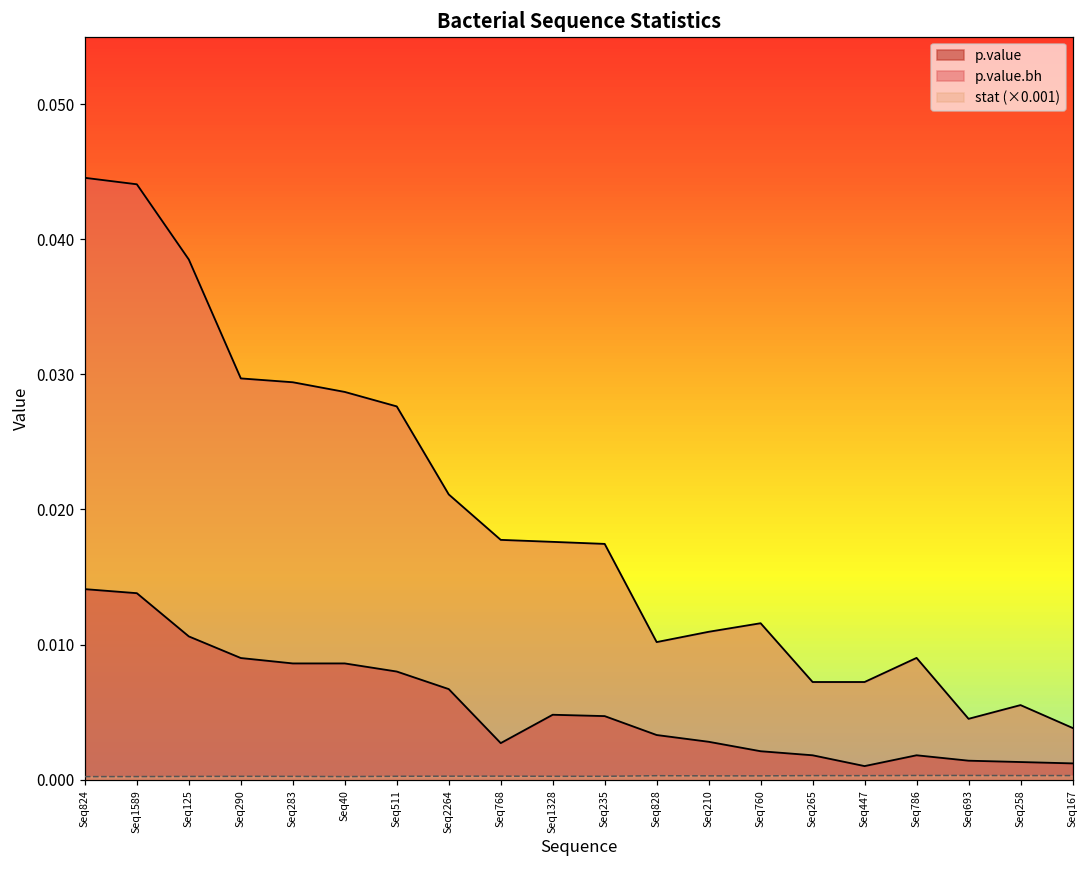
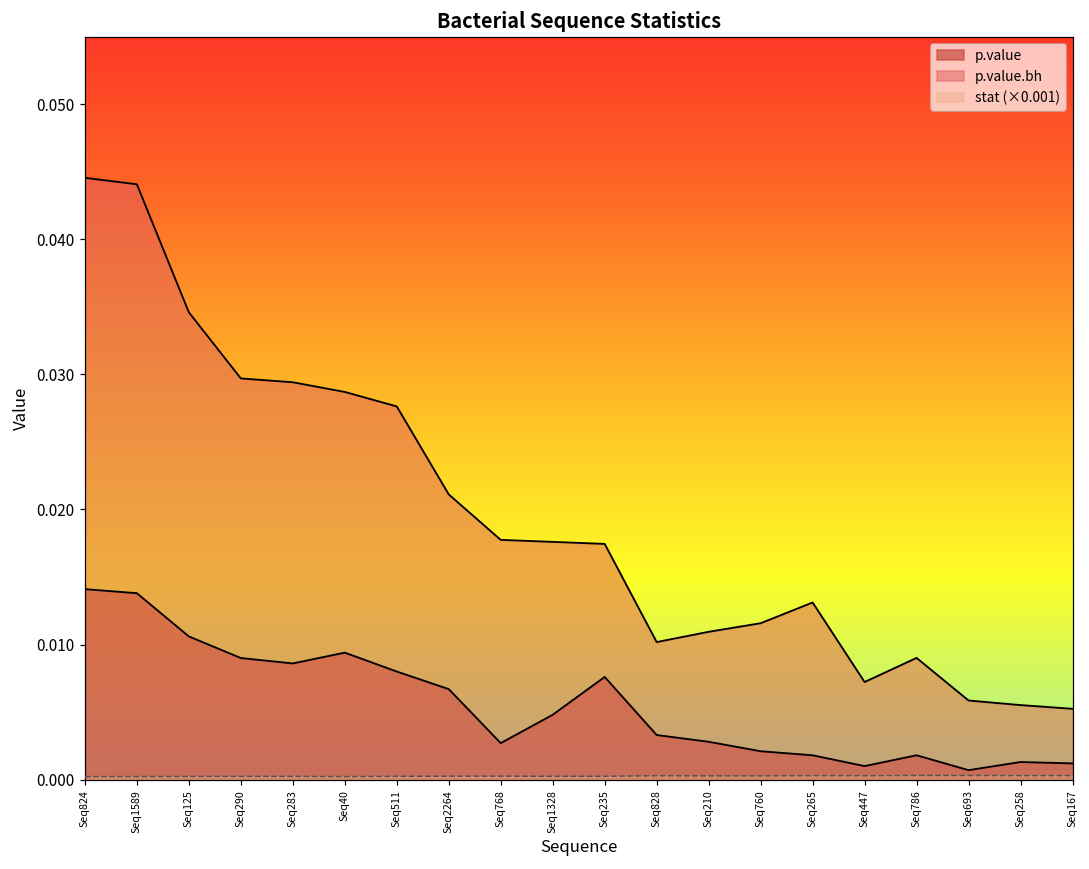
  {
    "p.value": {
      "Seq824": 0.0141,
      "Seq1589": 0.0138,
      "Seq125": 0.0106,
      "Seq290": 0.0090,
      "Seq283": 0.0086,
-     "Seq40": 0.0086,
+     "Seq40": 0.0094,
      "Seq511": 0.0080,
      "Seq2264": 0.0067,
      "Seq768": 0.0027,
      "Seq1328": 0.0048,
-     "Seq235": 0.0047,
+     "Seq235": 0.0076,
      "Seq828": 0.0033,
      "Seq210": 0.0028,
      "Seq760": 0.0021,
      "Seq265": 0.0018,
      "Seq447": 0.0010,
      "Seq786": 0.0018,
-     "Seq693": 0.0014,
+     "Seq693": 0.0007,
      "Seq258": 0.0013,
      "Seq167": 0.0012
    },
    "p.value.bh": {
      "Seq824": 0.0446,
      "Seq1589": 0.0441,
-     "Seq125": 0.0385,
+     "Seq125": 0.0346,
      "Seq290": 0.0297,
      "Seq283": 0.0294,
      "Seq40": 0.0287,
      "Seq511": 0.0276,
      "Seq2264": 0.0211,
      "Seq768": 0.0177,
      "Seq1328": 0.0176,
      "Seq235": 0.0174,
      "Seq828": 0.0102,
      "Seq210": 0.0109,
      "Seq760": 0.0116,
-     "Seq265": 0.0072,
+     "Seq265": 0.0131,
      "Seq447": 0.0072,
      "Seq786": 0.0090,
-     "Seq693": 0.0045,
+     "Seq693": 0.0059,
      "Seq258": 0.0055,
-     "Seq167": 0.0038
+     "Seq167": 0.0052
    },
    "stat (×0.001)": {
      "Seq824": 0.0002,
      "Seq1589": 0.0002,
      "Seq125": 0.0002,
      "Seq290": 0.0002,
      "Seq283": 0.0002,
      "Seq40": 0.0002,
      "Seq511": 0.0002,
      "Seq2264": 0.0003,
      "Seq768": 0.0003,
      "Seq1328": 0.0002,
      "Seq235": 0.0002,
      "Seq828": 0.0003,
      "Seq210": 0.0003,
      "Seq760": 0.0003,
      "Seq265": 0.0003,
      "Seq447": 0.0003,
      "Seq786": 0.0003,
      "Seq693": 0.0003,
      "Seq258": 0.0003,
      "Seq167": 0.0003
    }
  }
